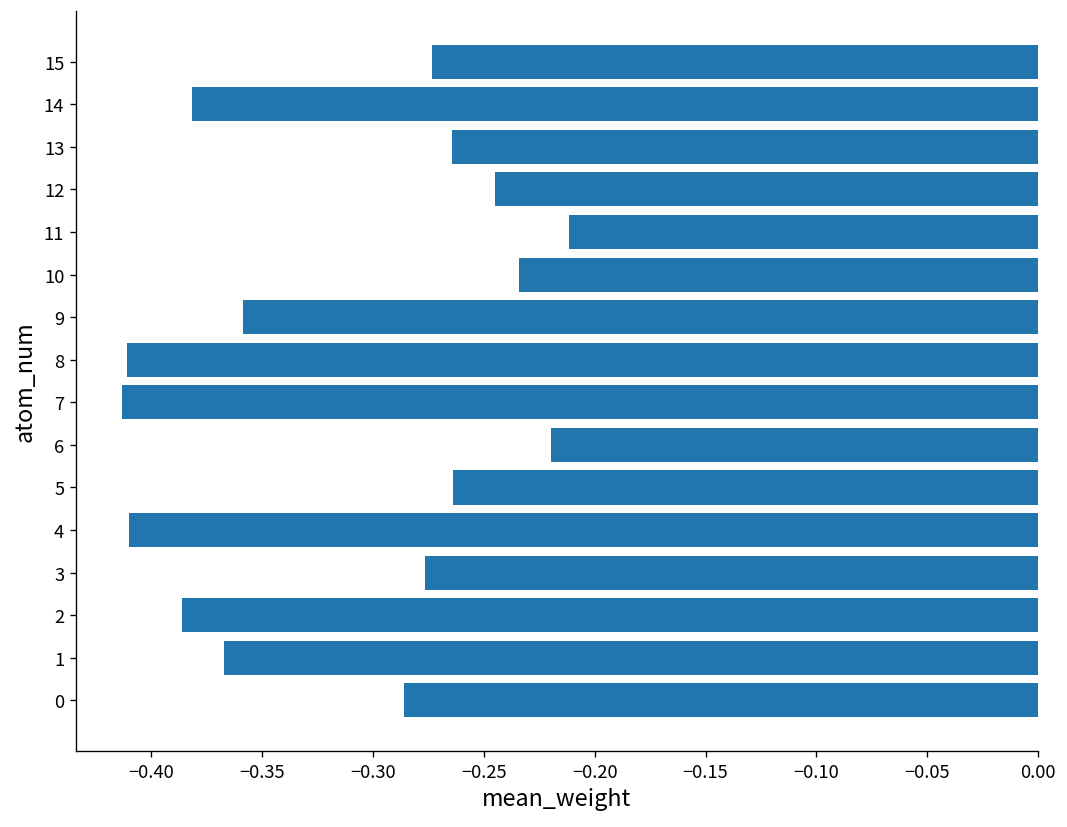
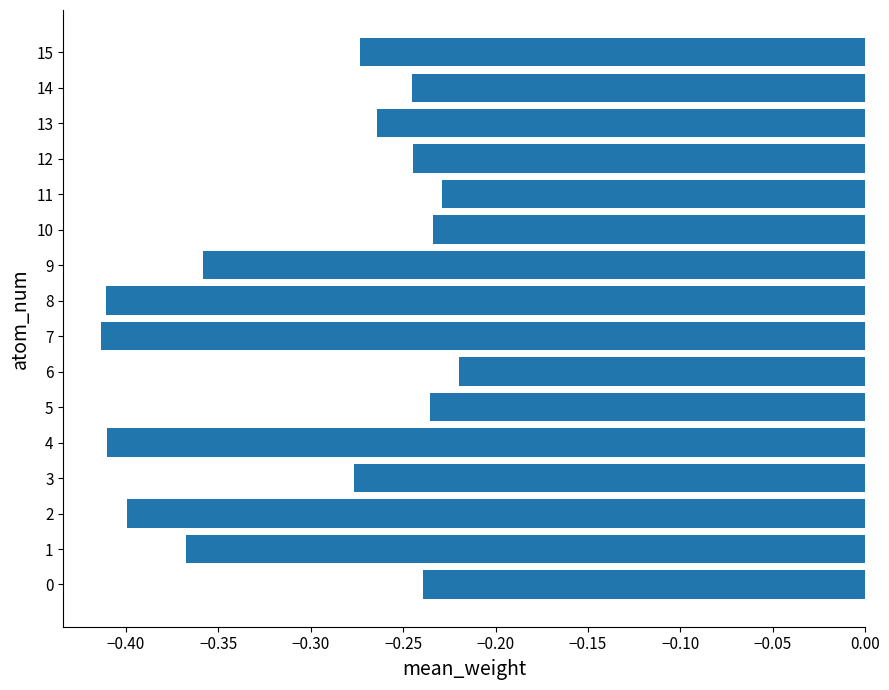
  {
    "15": -0.273,
-   "14": -0.381,
+   "14": -0.245,
    "13": -0.264,
    "12": -0.245,
-   "11": -0.212,
+   "11": -0.229,
    "10": -0.234,
    "9": -0.358,
    "8": -0.411,
    "7": -0.413,
    "6": -0.220,
-   "5": -0.264,
+   "5": -0.236,
    "4": -0.410,
    "3": -0.277,
-   "2": -0.386,
+   "2": -0.399,
    "1": -0.367,
-   "0": -0.286
+   "0": -0.239
  }
